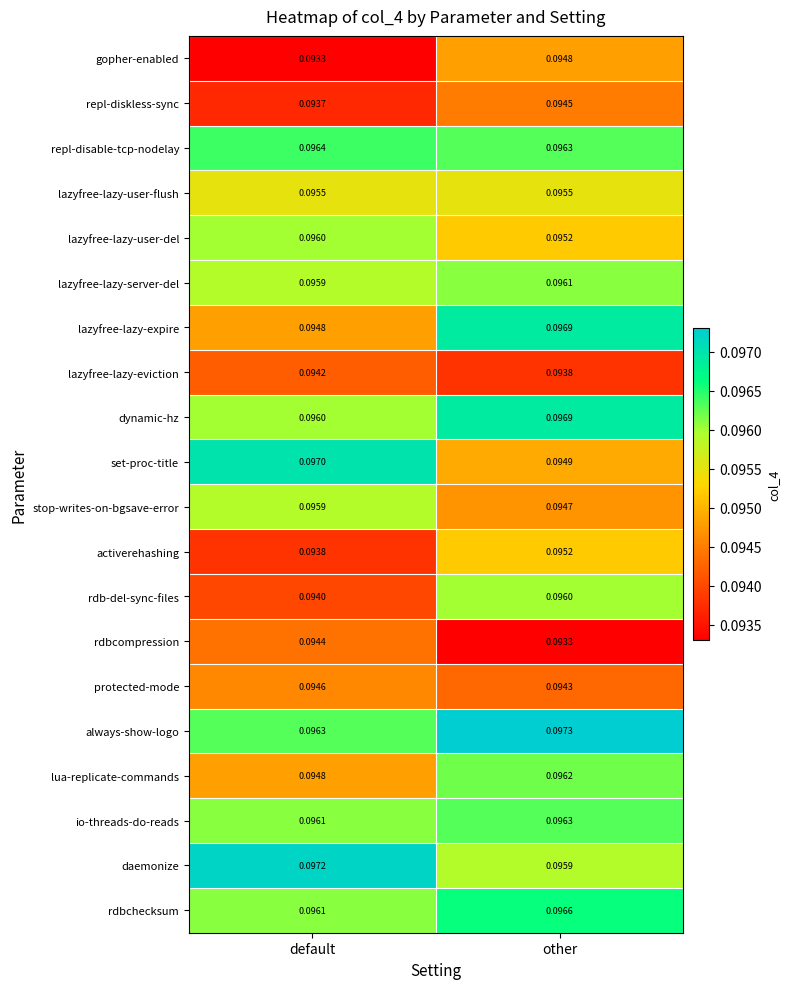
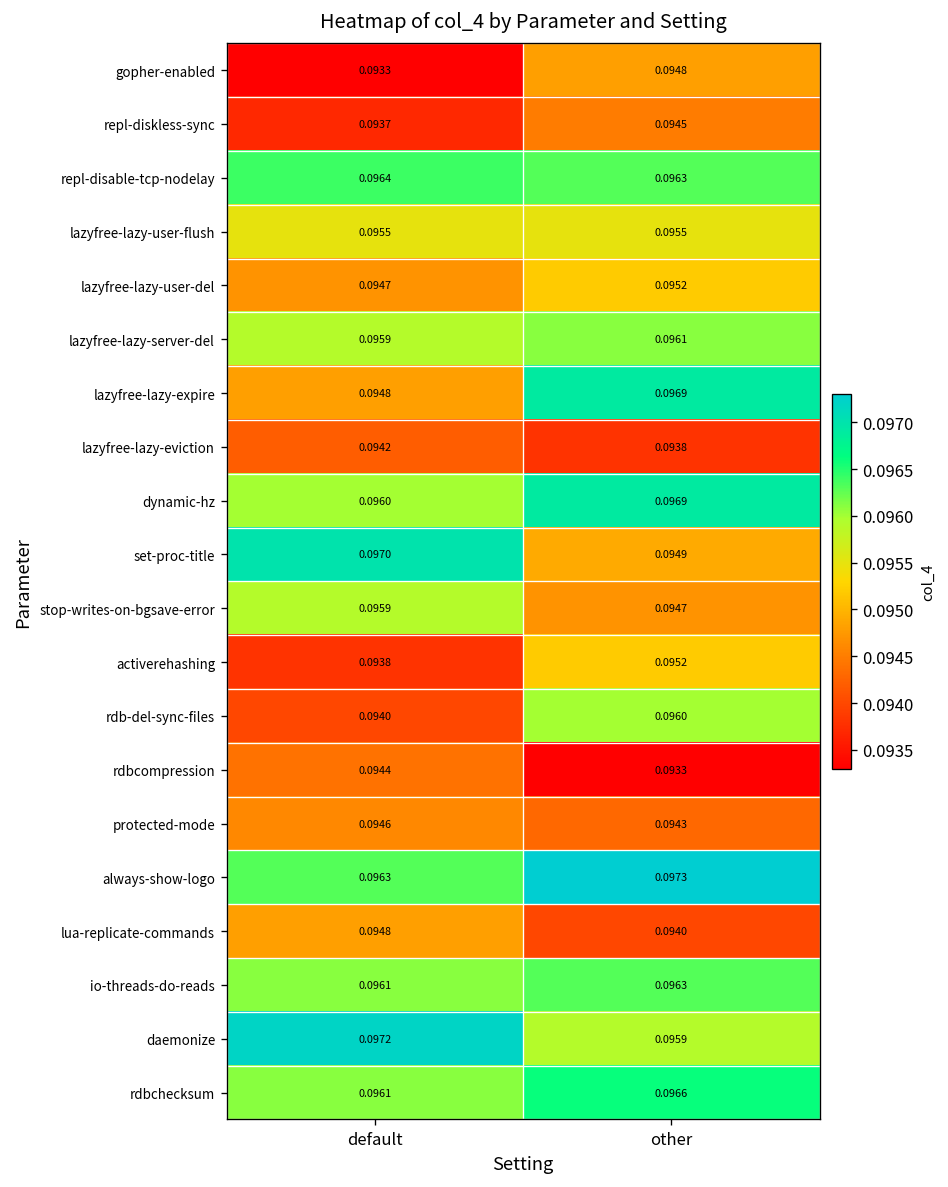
  {
    "gopher-enabled": {
      "default": 0.0933,
      "other": 0.0948
    },
    "repl-diskless-sync": {
      "default": 0.0937,
      "other": 0.0945
    },
    "repl-disable-tcp-nodelay": {
      "default": 0.0964,
      "other": 0.0963
    },
    "lazyfree-lazy-user-flush": {
      "default": 0.0955,
      "other": 0.0955
    },
    "lazyfree-lazy-user-del": {
-     "default": 0.0960,
+     "default": 0.0947,
      "other": 0.0952
    },
    "lazyfree-lazy-server-del": {
      "default": 0.0959,
      "other": 0.0961
    },
    "lazyfree-lazy-expire": {
      "default": 0.0948,
      "other": 0.0969
    },
    "lazyfree-lazy-eviction": {
      "default": 0.0942,
      "other": 0.0938
    },
    "dynamic-hz": {
      "default": 0.0960,
      "other": 0.0969
    },
    "set-proc-title": {
      "default": 0.0970,
      "other": 0.0949
    },
    "stop-writes-on-bgsave-error": {
      "default": 0.0959,
      "other": 0.0947
    },
    "activerehashing": {
      "default": 0.0938,
      "other": 0.0952
    },
    "rdb-del-sync-files": {
      "default": 0.0940,
      "other": 0.0960
    },
    "rdbcompression": {
      "default": 0.0944,
      "other": 0.0933
    },
    "protected-mode": {
      "default": 0.0946,
      "other": 0.0943
    },
    "always-show-logo": {
      "default": 0.0963,
      "other": 0.0973
    },
    "lua-replicate-commands": {
      "default": 0.0948,
-     "other": 0.0962
+     "other": 0.0940
    },
    "io-threads-do-reads": {
      "default": 0.0961,
      "other": 0.0963
    },
    "daemonize": {
      "default": 0.0972,
      "other": 0.0959
    },
    "rdbchecksum": {
      "default": 0.0961,
      "other": 0.0966
    }
  }
